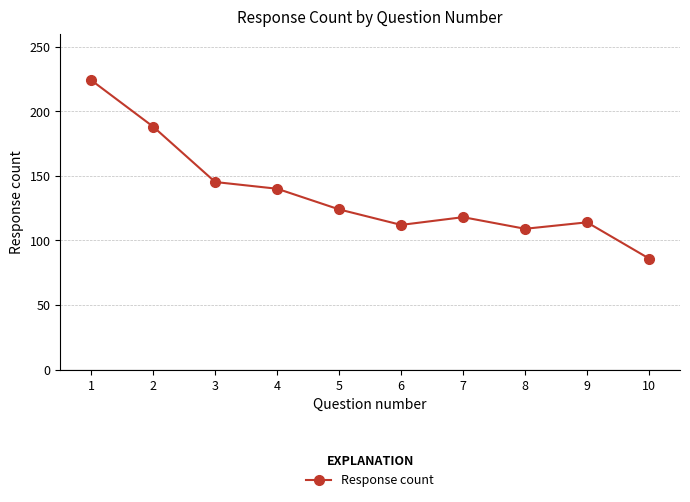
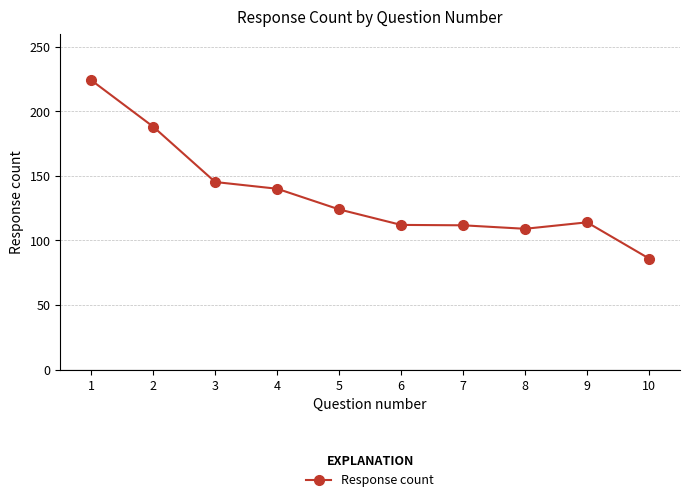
  {
    "1": 224,
    "2": 188,
    "3": 145,
    "4": 140,
    "5": 124,
    "6": 112,
-   "7": 118,
+   "7": 112,
    "8": 109,
    "9": 114,
    "10": 86
  }
